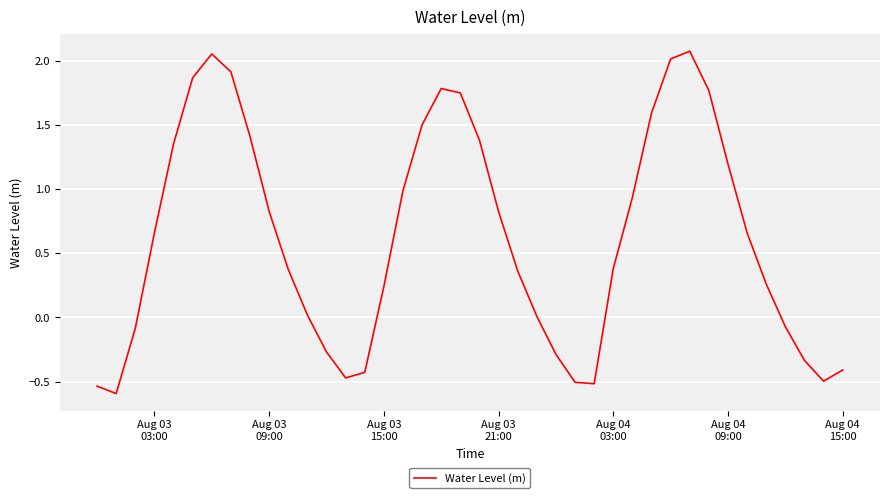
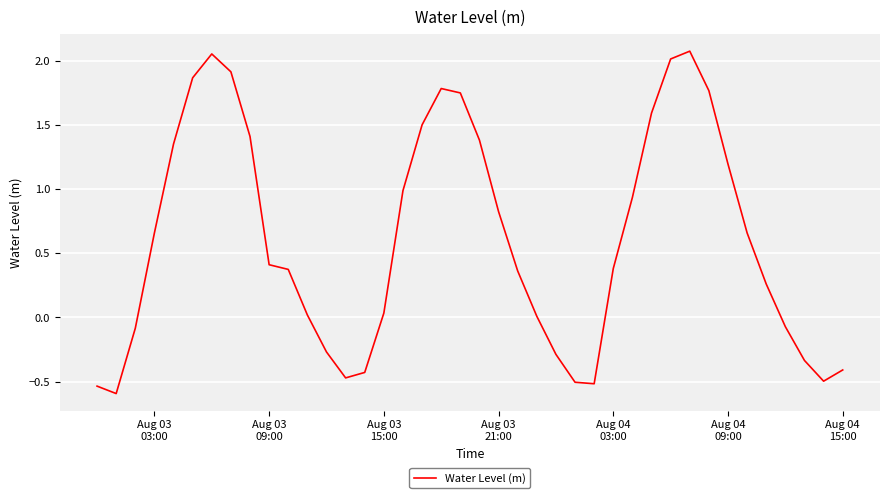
  {
    "Aug 03 03:00": 0.66,
-   "Aug 03 09:00": 0.83,
-   "Aug 03 15:00": 0.24,
+   "Aug 03 09:00": 0.41,
+   "Aug 03 15:00": 0.03,
    "Aug 03 21:00": 0.83,
    "Aug 04 03:00": 0.38,
    "Aug 04 09:00": 1.20,
    "Aug 04 15:00": -0.41
  }
